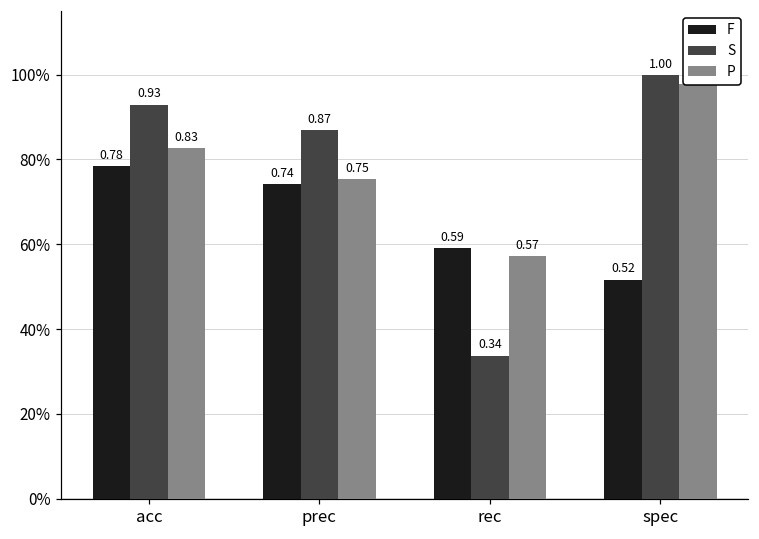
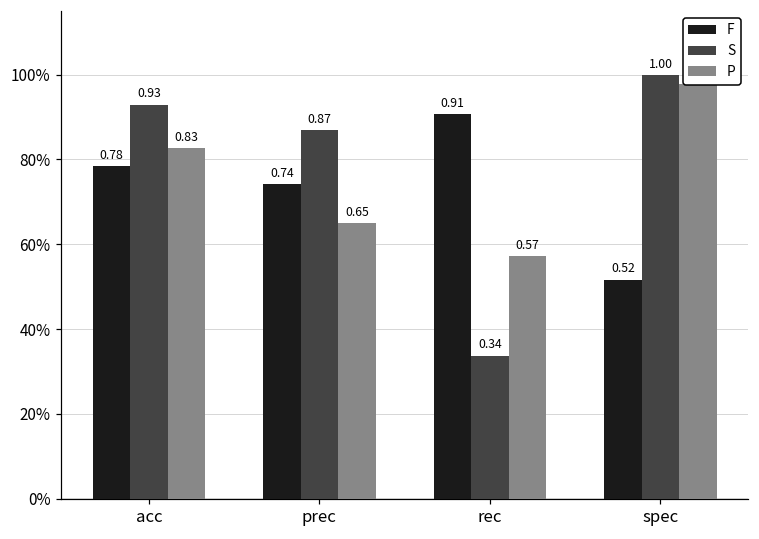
  {
    "F": {
      "acc": 0.78,
      "prec": 0.74,
-     "rec": 0.59,
+     "rec": 0.91,
      "spec": 0.52
    },
    "S": {
      "acc": 0.93,
      "prec": 0.87,
      "rec": 0.34,
      "spec": 1.00
    },
    "P": {
      "acc": 0.83,
-     "prec": 0.75,
+     "prec": 0.65,
      "rec": 0.57
    }
  }
